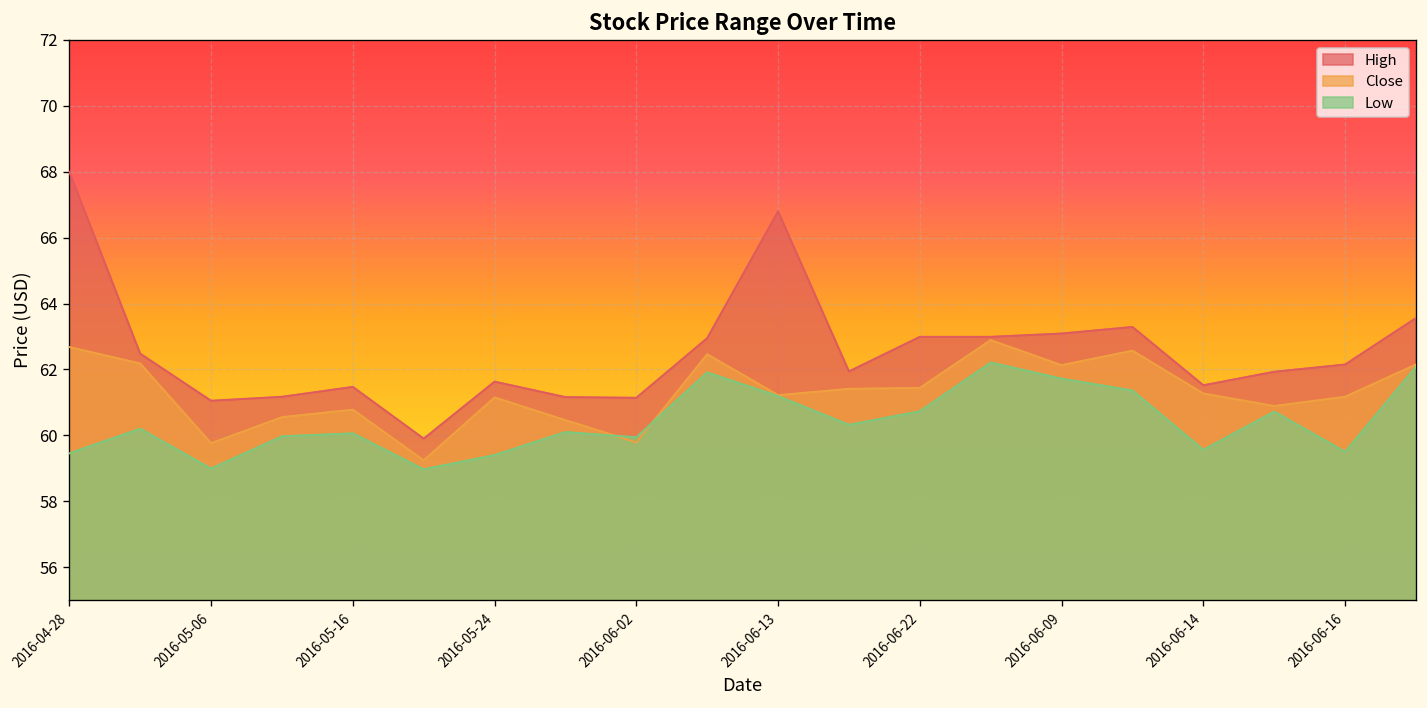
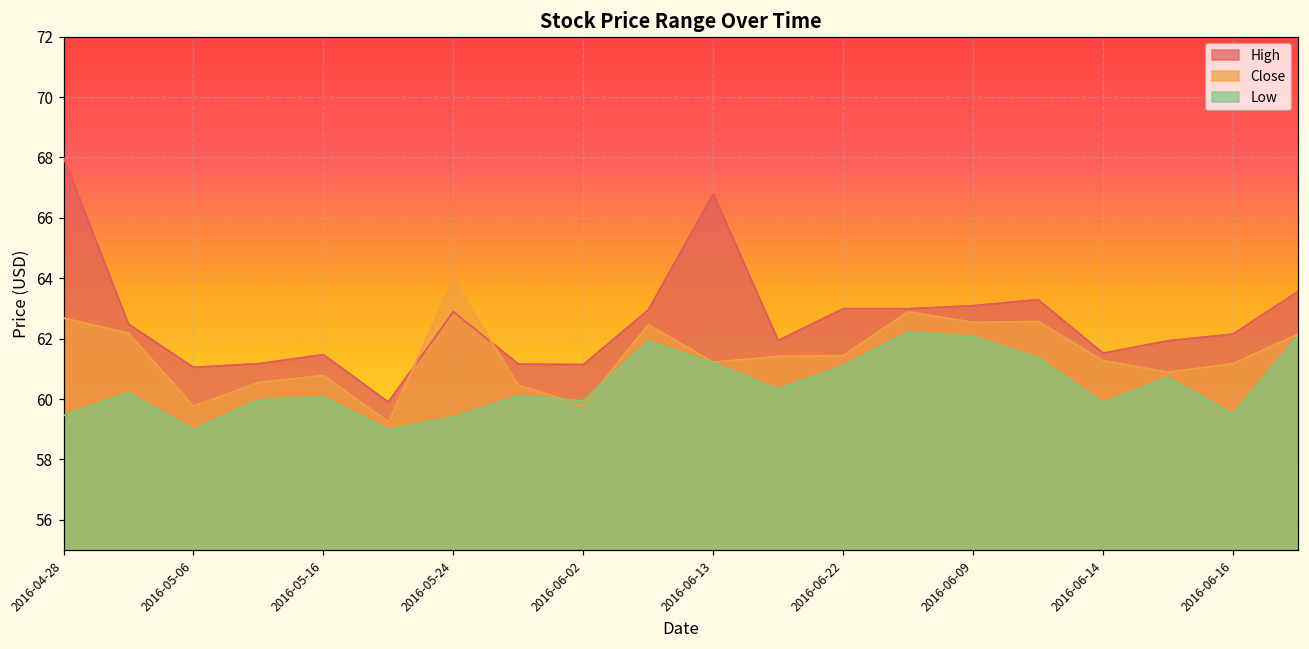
  {
    "High": {
      "2016-04-28": 68.0,
      "2016-05-06": 61.0,
      "2016-05-16": 61.5,
-     "2016-05-24": 61.6,
+     "2016-05-24": 62.9,
      "2016-06-02": 61.1,
      "2016-06-13": 66.8,
      "2016-06-22": 63.0,
      "2016-06-09": 63.1,
      "2016-06-14": 61.5,
      "2016-06-16": 62.2
    },
    "Close": {
      "2016-04-28": 62.7,
      "2016-05-06": 59.8,
      "2016-05-16": 60.8,
-     "2016-05-24": 61.2,
+     "2016-05-24": 63.9,
      "2016-06-02": 59.8,
      "2016-06-22": 61.4,
-     "2016-06-09": 62.1,
+     "2016-06-09": 62.5,
      "2016-06-14": 61.3,
      "2016-06-16": 61.2
    },
    "Low": {
      "2016-04-28": 59.5,
      "2016-05-06": 59.0,
      "2016-05-16": 60.1,
      "2016-05-24": 59.4,
      "2016-06-02": 59.9,
-     "2016-06-22": 60.7,
-     "2016-06-09": 61.7,
-     "2016-06-14": 59.6,
+     "2016-06-22": 61.1,
+     "2016-06-09": 62.1,
+     "2016-06-14": 59.9,
      "2016-06-16": 59.5
    }
  }
